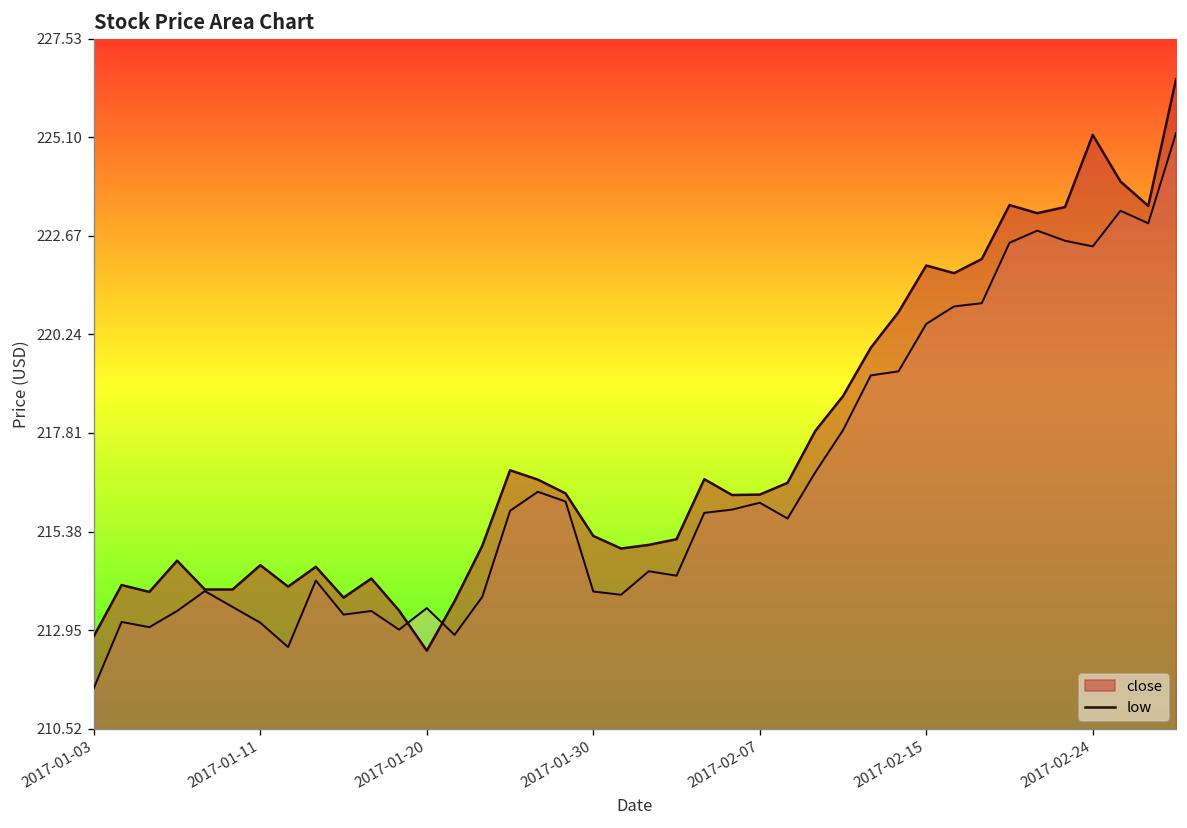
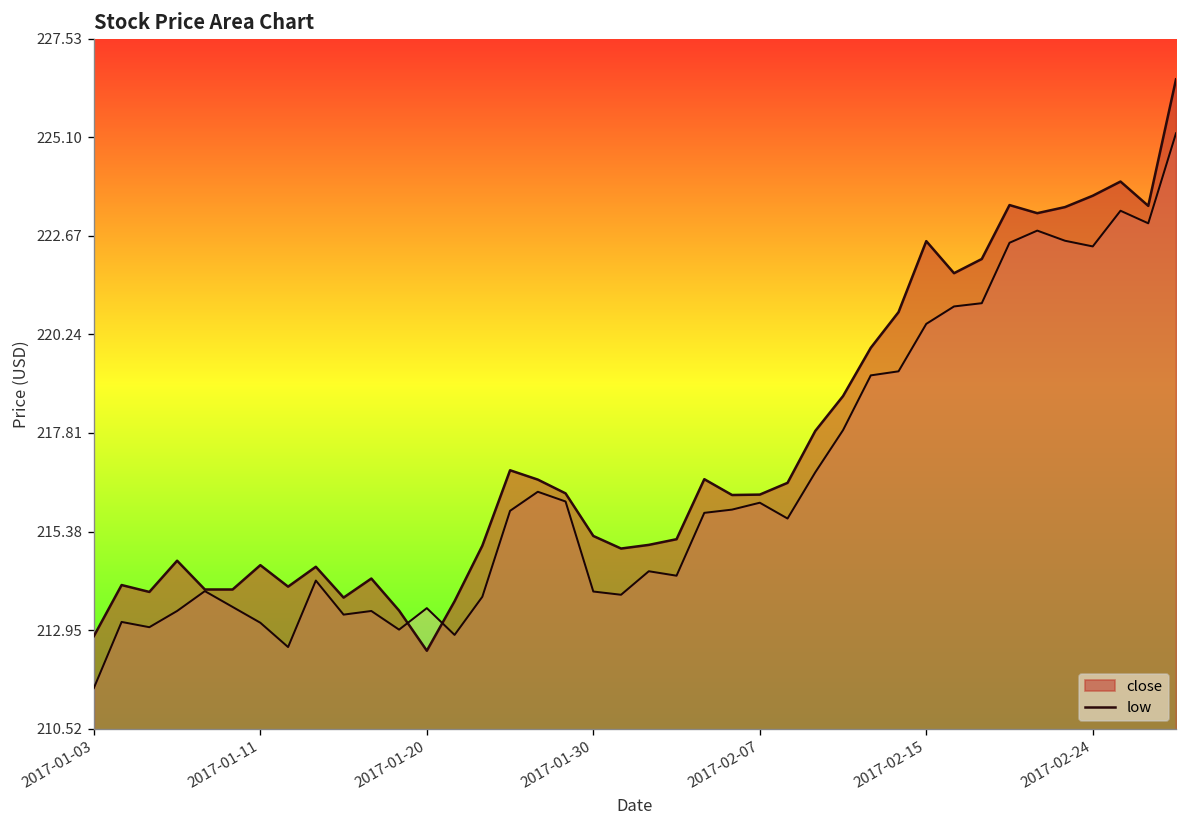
  {
    "close": {
      "2017-01-03": 212.8,
      "2017-01-11": 214.6,
      "2017-01-20": 212.4,
      "2017-01-30": 215.3,
      "2017-02-07": 216.3,
-     "2017-02-15": 221.9,
-     "2017-02-24": 225.2
+     "2017-02-15": 222.5,
+     "2017-02-24": 223.7
    }
  }
